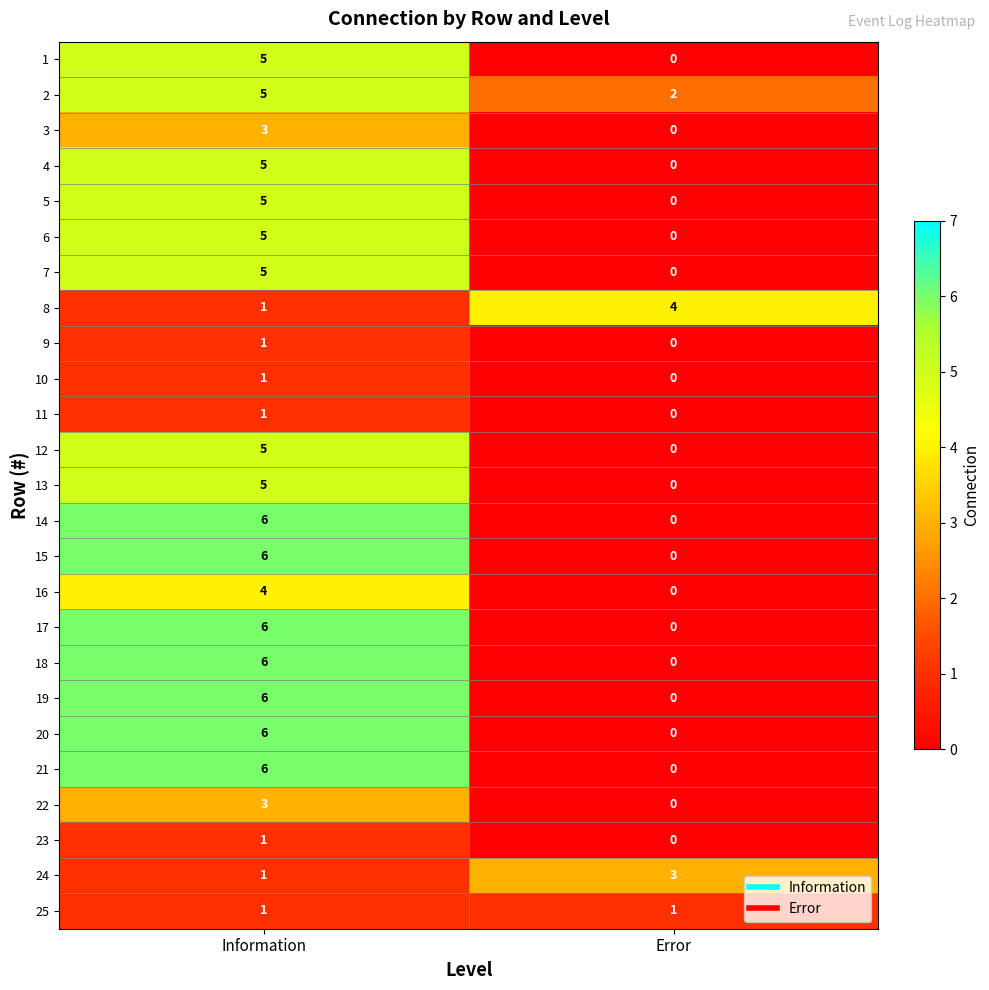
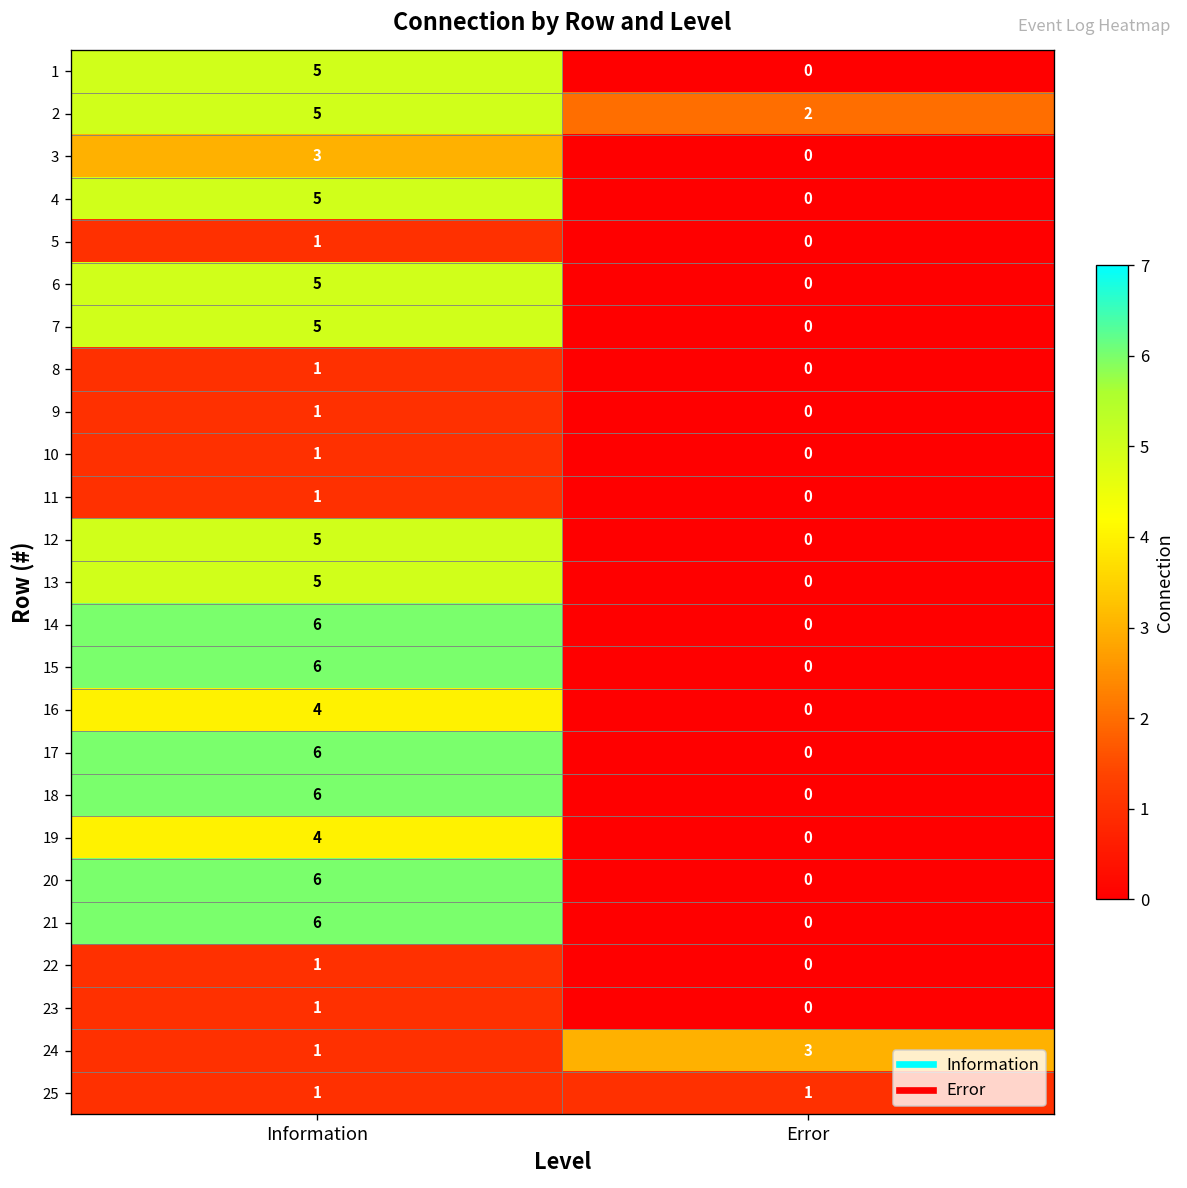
  {
    "1": {
      "Information": 5,
      "Error": 0
    },
    "2": {
      "Information": 5,
      "Error": 2
    },
    "3": {
      "Information": 3,
      "Error": 0
    },
    "4": {
      "Information": 5,
      "Error": 0
    },
    "5": {
-     "Information": 5,
+     "Information": 1,
      "Error": 0
    },
    "6": {
      "Information": 5,
      "Error": 0
    },
    "7": {
      "Information": 5,
      "Error": 0
    },
    "8": {
      "Information": 1,
-     "Error": 4
+     "Error": 0
    },
    "9": {
      "Information": 1,
      "Error": 0
    },
    "10": {
      "Information": 1,
      "Error": 0
    },
    "11": {
      "Information": 1,
      "Error": 0
    },
    "12": {
      "Information": 5,
      "Error": 0
    },
    "13": {
      "Information": 5,
      "Error": 0
    },
    "14": {
      "Information": 6,
      "Error": 0
    },
    "15": {
      "Information": 6,
      "Error": 0
    },
    "16": {
      "Information": 4,
      "Error": 0
    },
    "17": {
      "Information": 6,
      "Error": 0
    },
    "18": {
      "Information": 6,
      "Error": 0
    },
    "19": {
-     "Information": 6,
+     "Information": 4,
      "Error": 0
    },
    "20": {
      "Information": 6,
      "Error": 0
    },
    "21": {
      "Information": 6,
      "Error": 0
    },
    "22": {
-     "Information": 3,
+     "Information": 1,
      "Error": 0
    },
    "23": {
      "Information": 1,
      "Error": 0
    },
    "24": {
      "Information": 1,
      "Error": 3
    },
    "25": {
      "Information": 1,
      "Error": 1
    }
  }
